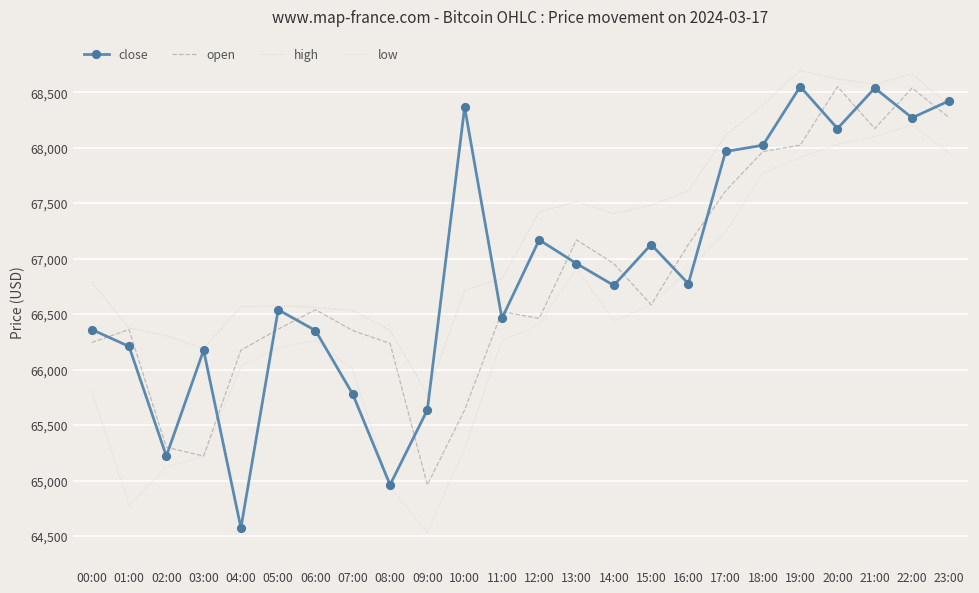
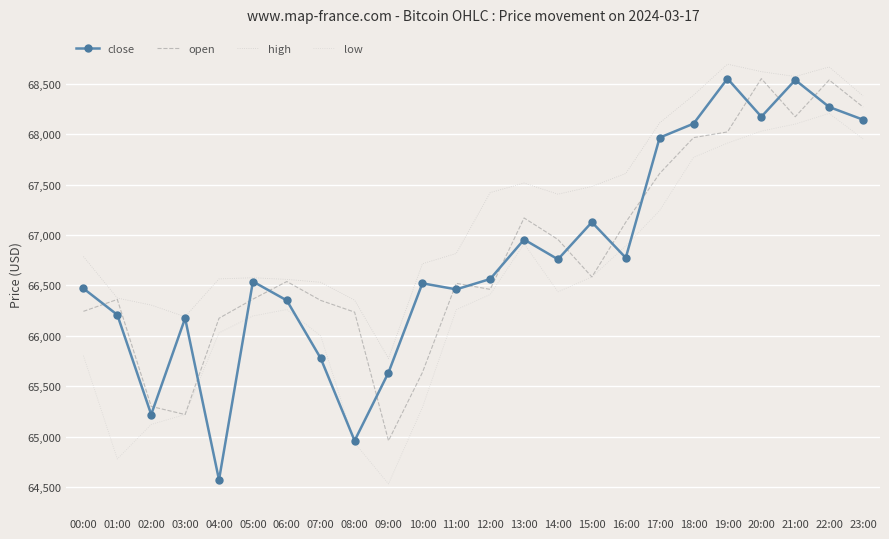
  {
    "close": {
-     "00:00": "66,360",
+     "00:00": "66,470",
      "01:00": "66,210",
      "02:00": "65,220",
      "04:00": "64,570",
      "05:00": "66,540",
      "06:00": "66,350",
      "07:00": "65,780",
      "09:00": "65,640",
-     "10:00": "68,370",
+     "10:00": "66,520",
      "11:00": "66,460",
-     "12:00": "67,170",
+     "12:00": "66,560",
      "13:00": "66,960",
      "14:00": "66,760",
      "15:00": "67,130",
      "16:00": "66,770",
      "17:00": "67,970",
-     "18:00": "68,020",
+     "18:00": "68,100",
      "19:00": "68,550",
      "20:00": "68,170",
      "21:00": "68,540",
      "22:00": "68,270",
-     "23:00": "68,420"
+     "23:00": "68,140"
    }
  }
